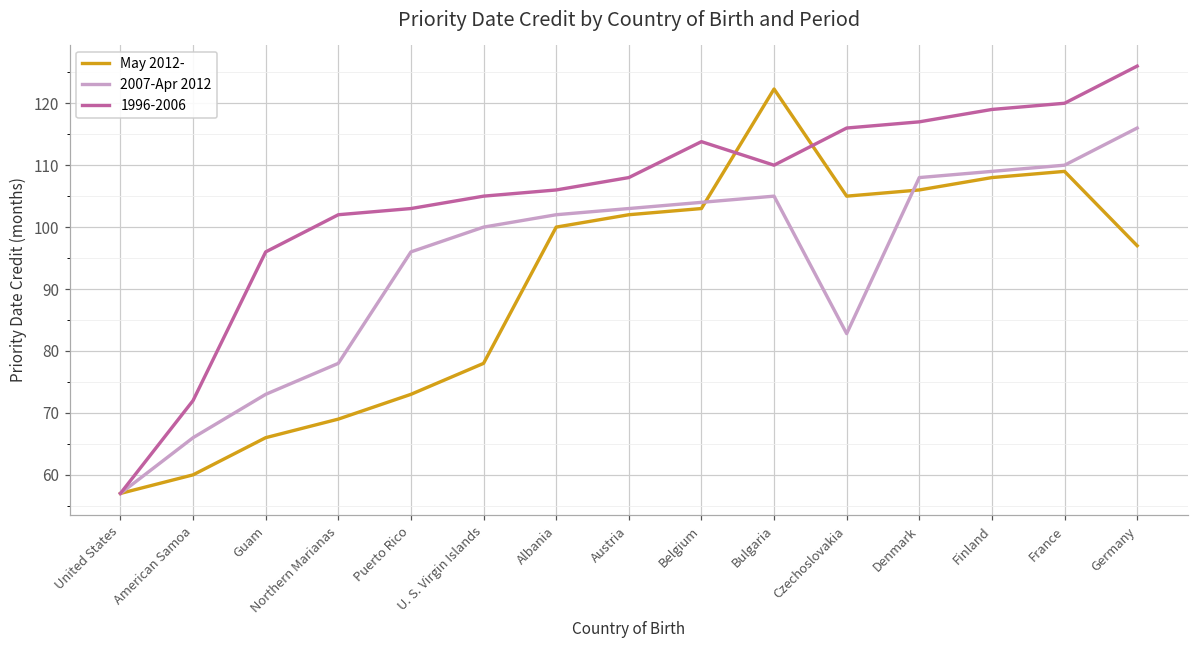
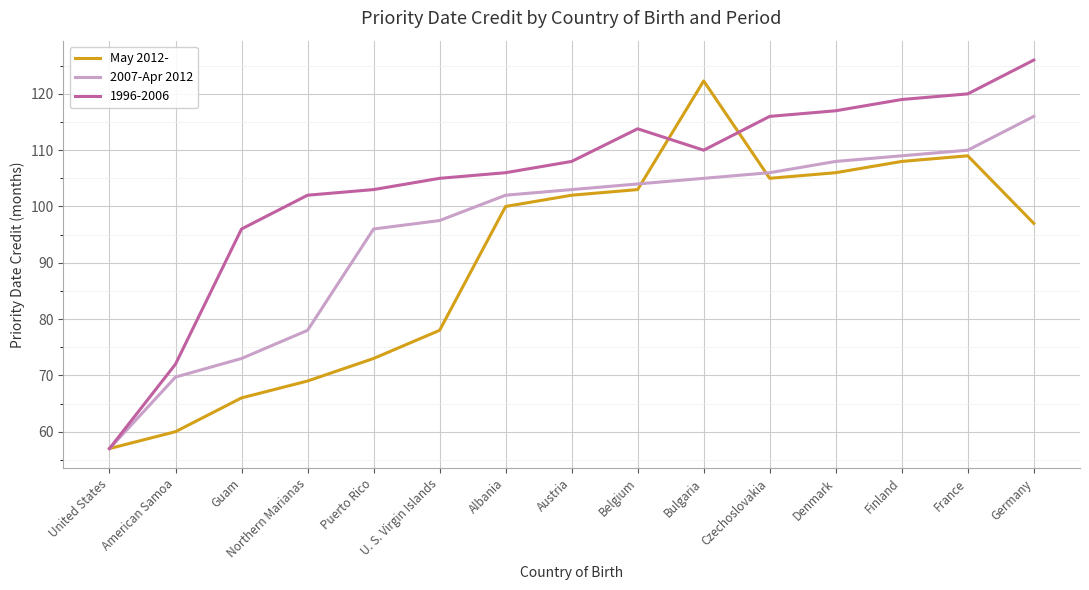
  {
    "May 2012-": {
      "American Samoa": 60,
      "Guam": 66,
      "Northern Marianas": 69,
      "Puerto Rico": 73,
      "U. S. Virgin Islands": 78,
      "Albania": 100,
      "Austria": 102,
      "Belgium": 103,
      "Bulgaria": 122,
      "Czechoslovakia": 105,
      "Denmark": 106,
      "Finland": 108,
      "France": 109,
      "Germany": 97
    },
    "2007-Apr 2012": {
-     "American Samoa": 66,
+     "American Samoa": 70,
      "Guam": 73,
      "Northern Marianas": 78,
      "Puerto Rico": 96,
-     "U. S. Virgin Islands": 100,
+     "U. S. Virgin Islands": 98,
      "Albania": 102,
      "Austria": 103,
      "Belgium": 104,
      "Bulgaria": 105,
-     "Czechoslovakia": 83,
+     "Czechoslovakia": 106,
      "Denmark": 108,
      "Finland": 109,
      "France": 110,
      "Germany": 116
    },
    "1996-2006": {
      "American Samoa": 72,
      "Guam": 96,
      "Northern Marianas": 102,
      "Puerto Rico": 103,
      "U. S. Virgin Islands": 105,
      "Albania": 106,
      "Austria": 108,
      "Belgium": 114,
      "Bulgaria": 110,
      "Czechoslovakia": 116,
      "Denmark": 117,
      "Finland": 119,
      "France": 120,
      "Germany": 126
    }
  }
